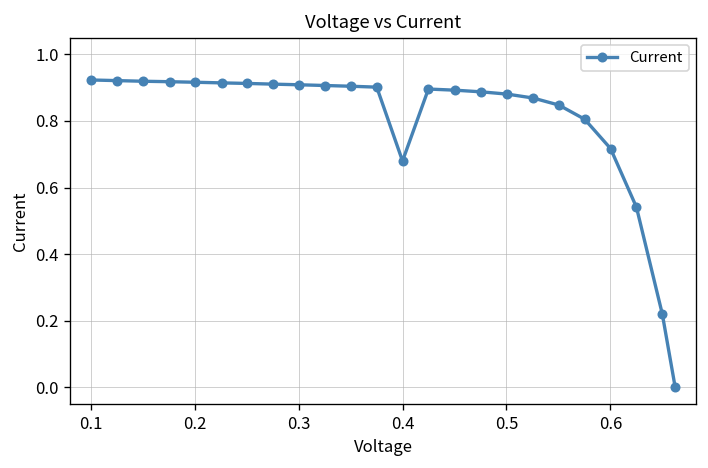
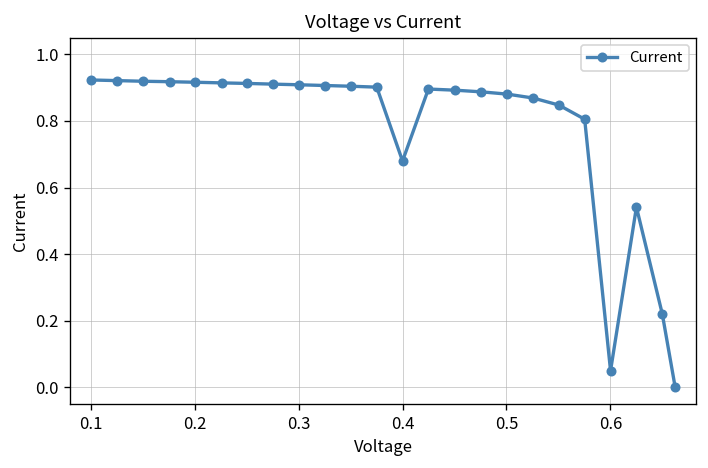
  {
    "0.2": 0.92,
    "0.4": 0.68,
-   "0.6": 0.72
+   "0.6": 0.05
  }
